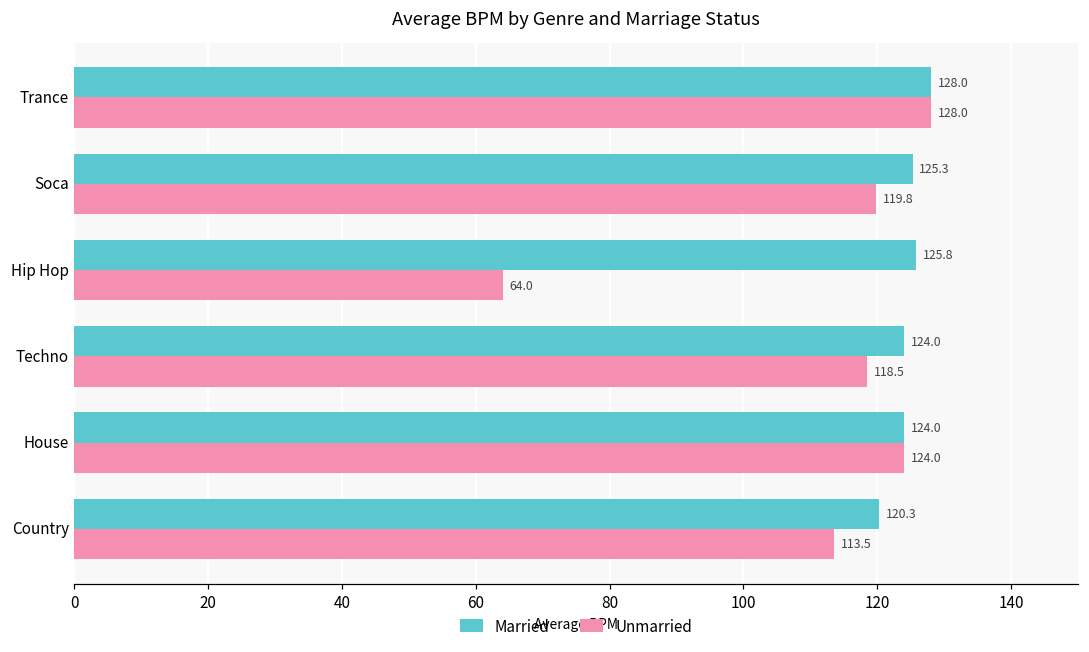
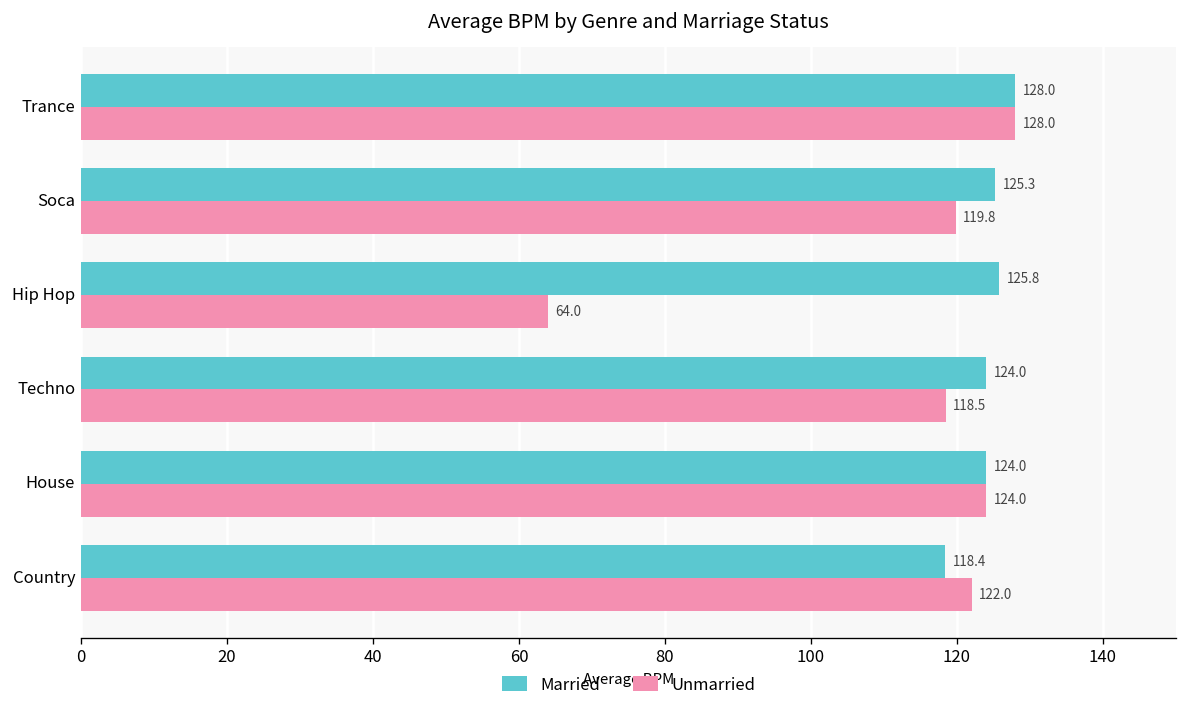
  {
    "Married": {
      "Trance": 128.0,
      "Soca": 125.3,
      "Hip Hop": 125.8,
      "Techno": 124.0,
      "House": 124.0,
-     "Country": 120.3
+     "Country": 118.4
    },
    "Unmarried": {
      "Trance": 128.0,
      "Soca": 119.8,
      "Hip Hop": 64.0,
      "Techno": 118.5,
      "House": 124.0,
-     "Country": 113.5
+     "Country": 122.0
    }
  }
